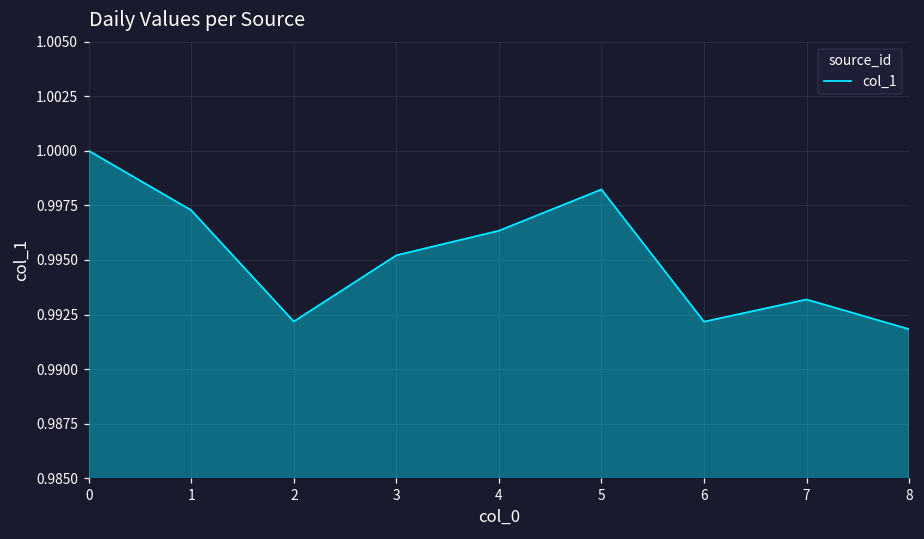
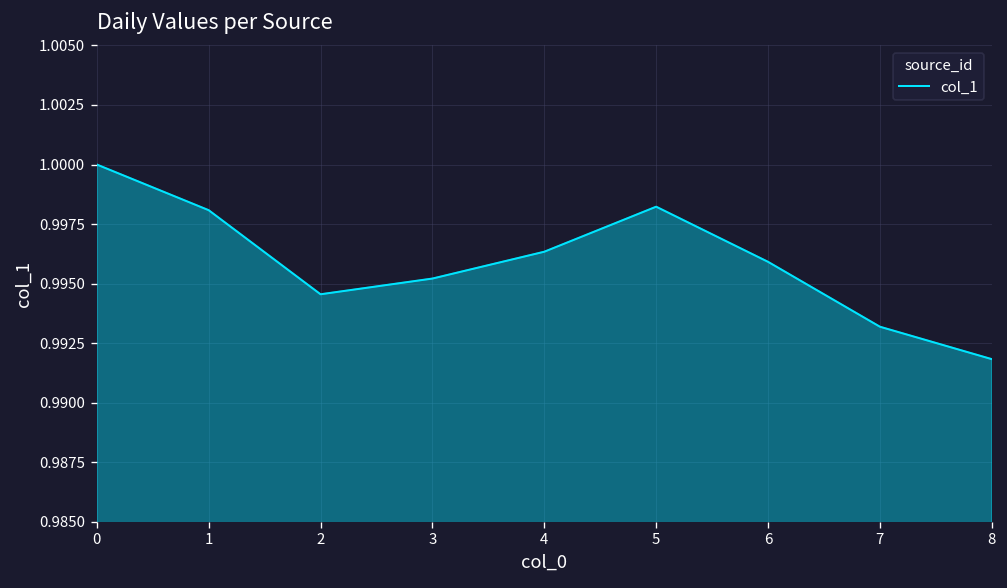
  {
    "0": 1.0000,
-   "1": 0.9973,
-   "2": 0.9922,
+   "1": 0.9981,
+   "2": 0.9946,
    "3": 0.9952,
    "4": 0.9963,
    "5": 0.9982,
-   "6": 0.9922,
+   "6": 0.9959,
    "7": 0.9932,
    "8": 0.9918
  }
